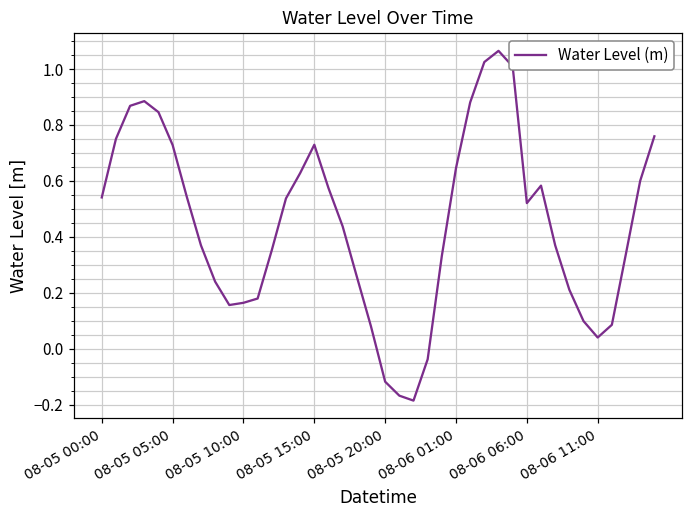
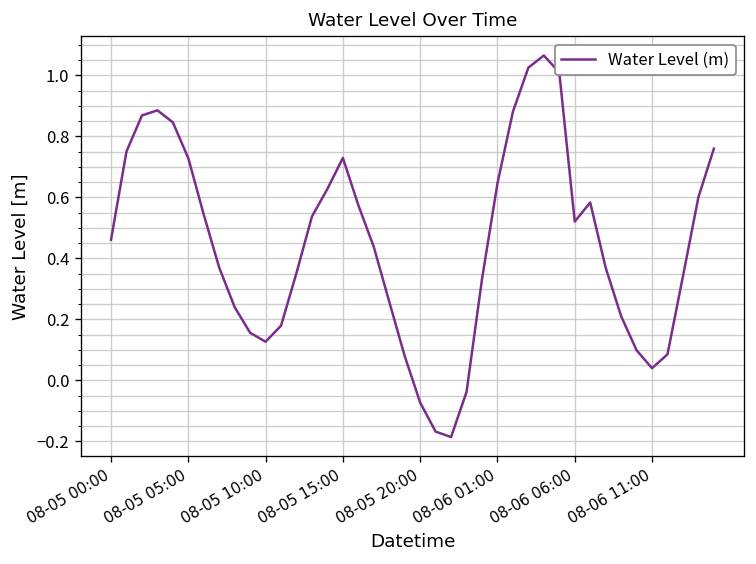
  {
-   "08-05 00:00": 0.54,
+   "08-05 00:00": 0.46,
    "08-05 05:00": 0.73,
-   "08-05 10:00": 0.16,
+   "08-05 10:00": 0.13,
    "08-05 15:00": 0.73,
-   "08-05 20:00": -0.12,
+   "08-05 20:00": -0.07,
    "08-06 01:00": 0.65,
    "08-06 06:00": 0.52,
    "08-06 11:00": 0.04
  }
